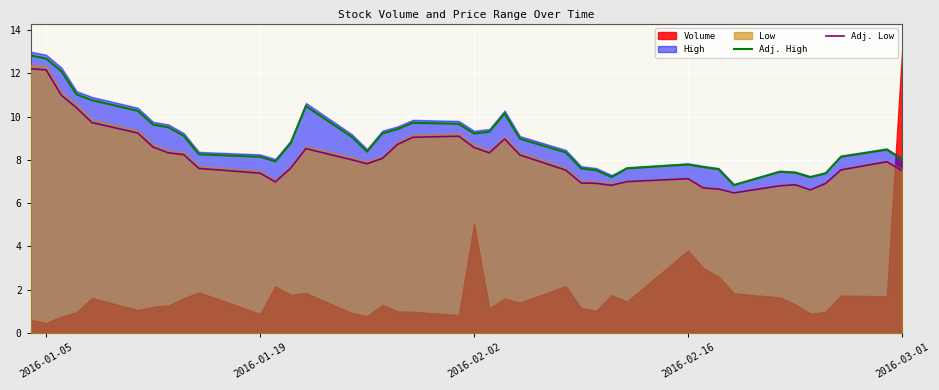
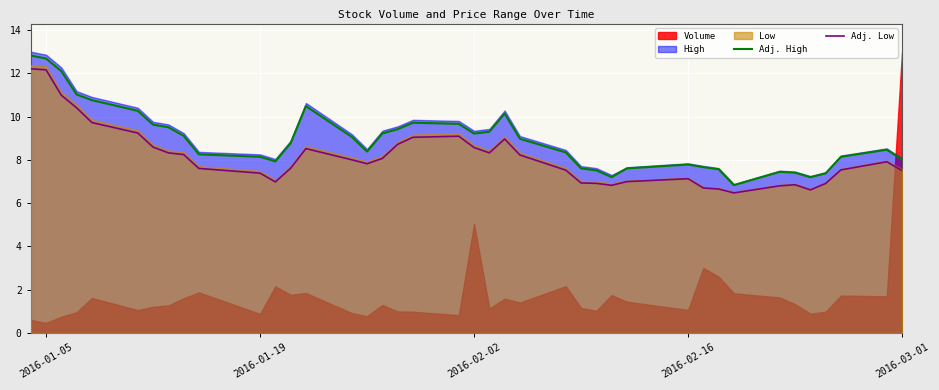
  {
    "Adj. High": {
      "2016-01-05": 12.7,
      "2016-02-02": 9.2
    },
    "Volume": {
      "2016-01-05": 0.5,
      "2016-01-19": 0.9,
      "2016-02-02": 5.0,
-     "2016-02-16": 3.8,
+     "2016-02-16": 1.1,
      "2016-03-01": 13.0
    },
    "Adj. Low": {
      "2016-01-05": 12.2,
      "2016-02-02": 8.6
    },
    "High": {
      "2016-01-05": 12.9,
      "2016-02-02": 9.3
    },
    "Low": {
      "2016-01-05": 12.3,
      "2016-02-02": 8.7
    }
  }
